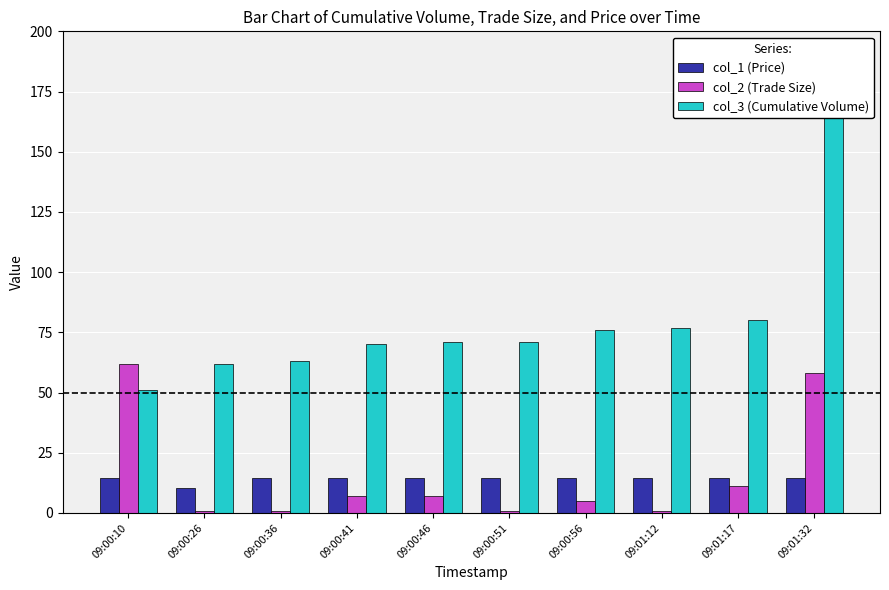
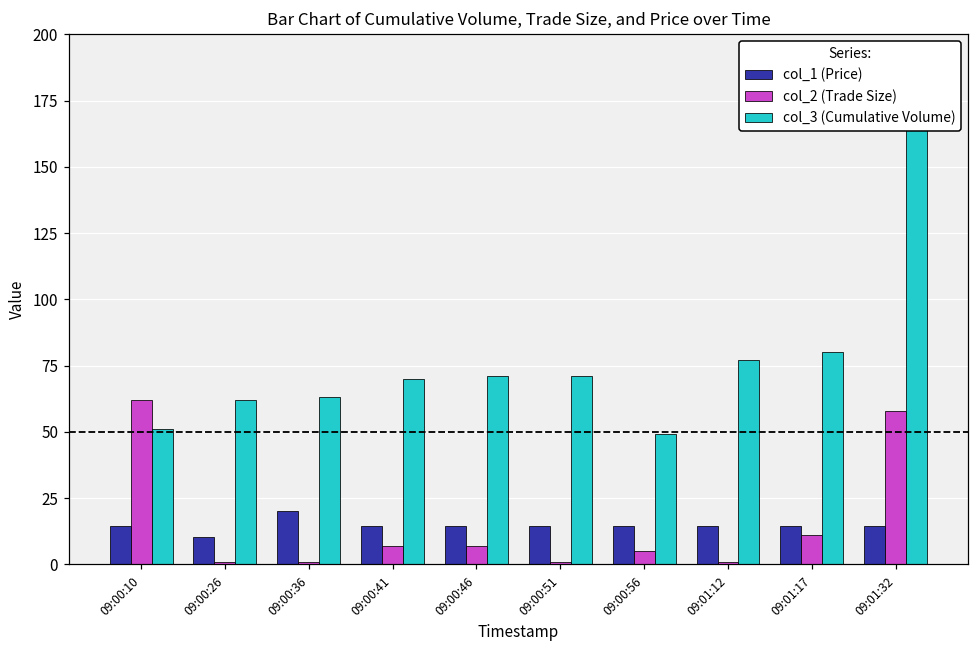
  {
    "col_1 (Price)": {
      "09:00:10": 14,
      "09:00:26": 10,
-     "09:00:36": 14,
+     "09:00:36": 20,
      "09:00:41": 14,
      "09:00:46": 15,
      "09:00:51": 15,
      "09:00:56": 15,
      "09:01:12": 14,
      "09:01:17": 14,
      "09:01:32": 14
    },
    "col_2 (Trade Size)": {
      "09:00:10": 62,
      "09:00:41": 7,
      "09:00:46": 7,
      "09:00:56": 5,
      "09:01:17": 11,
      "09:01:32": 58
    },
    "col_3 (Cumulative Volume)": {
      "09:00:10": 51,
      "09:00:26": 62,
      "09:00:36": 63,
      "09:00:41": 70,
      "09:00:46": 71,
      "09:00:51": 71,
-     "09:00:56": 76,
+     "09:00:56": 49,
      "09:01:12": 77,
      "09:01:17": 80
    }
  }
